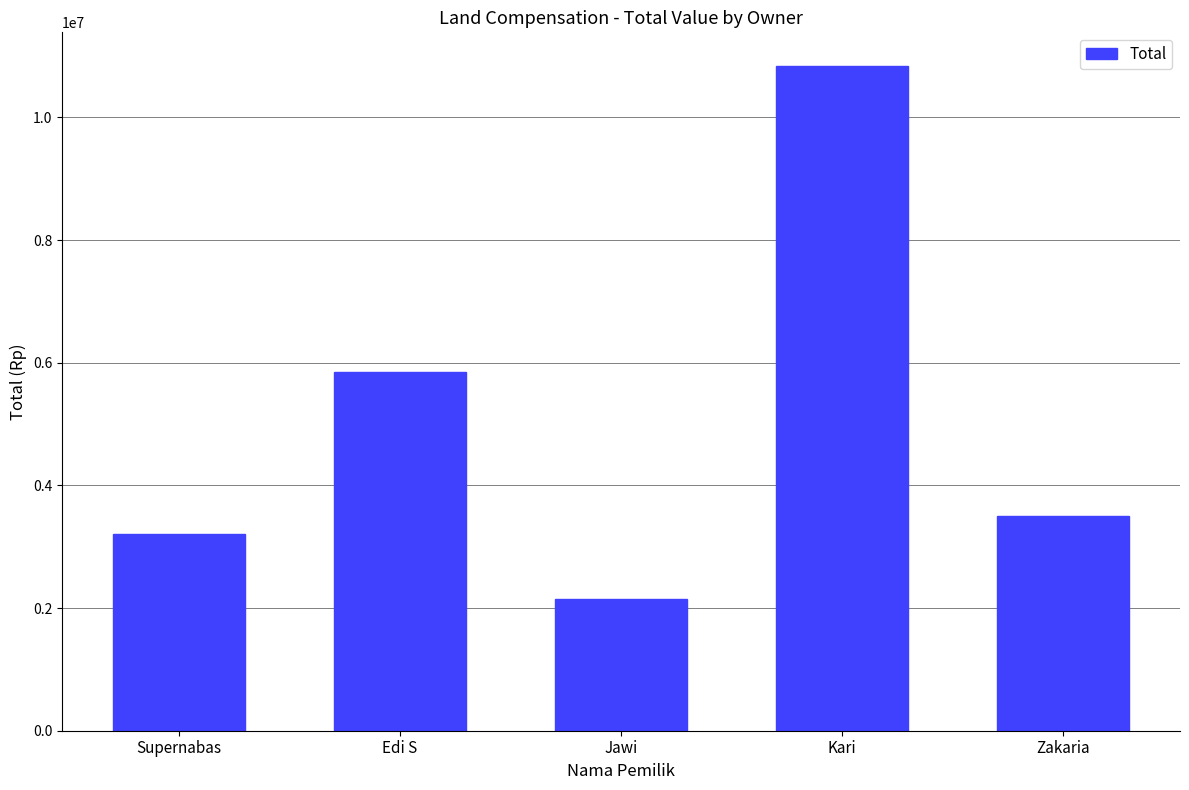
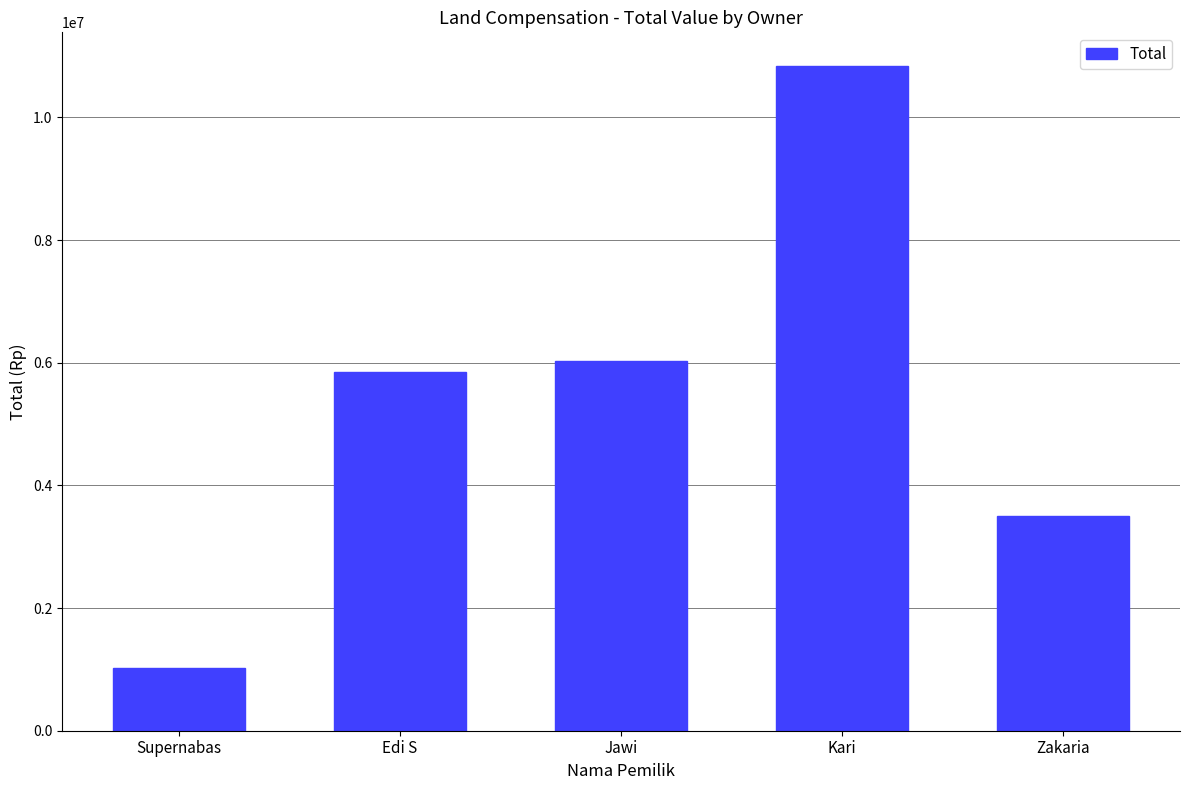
  {
-   "Supernabas": 3200000,
+   "Supernabas": 1000000,
    "Edi S": 5800000,
-   "Jawi": 2200000,
+   "Jawi": 6000000,
    "Kari": 10800000,
    "Zakaria": 3500000
  }
